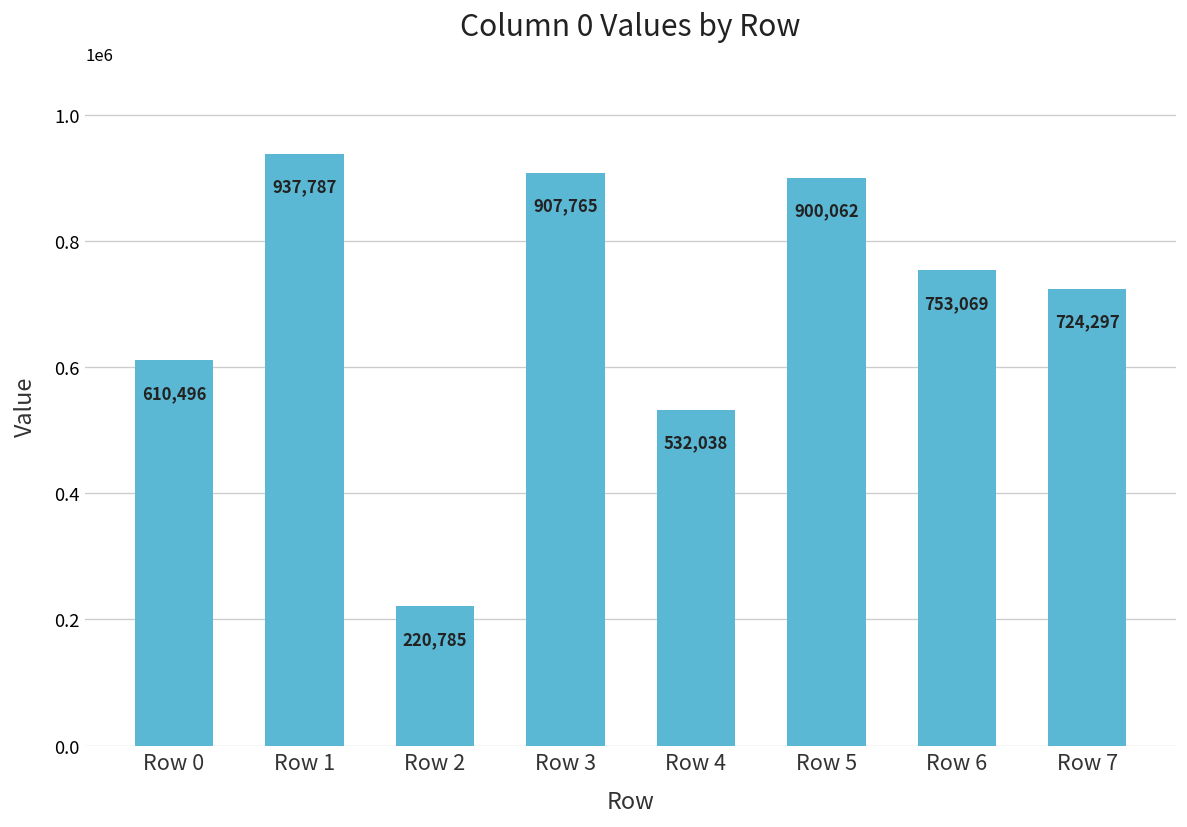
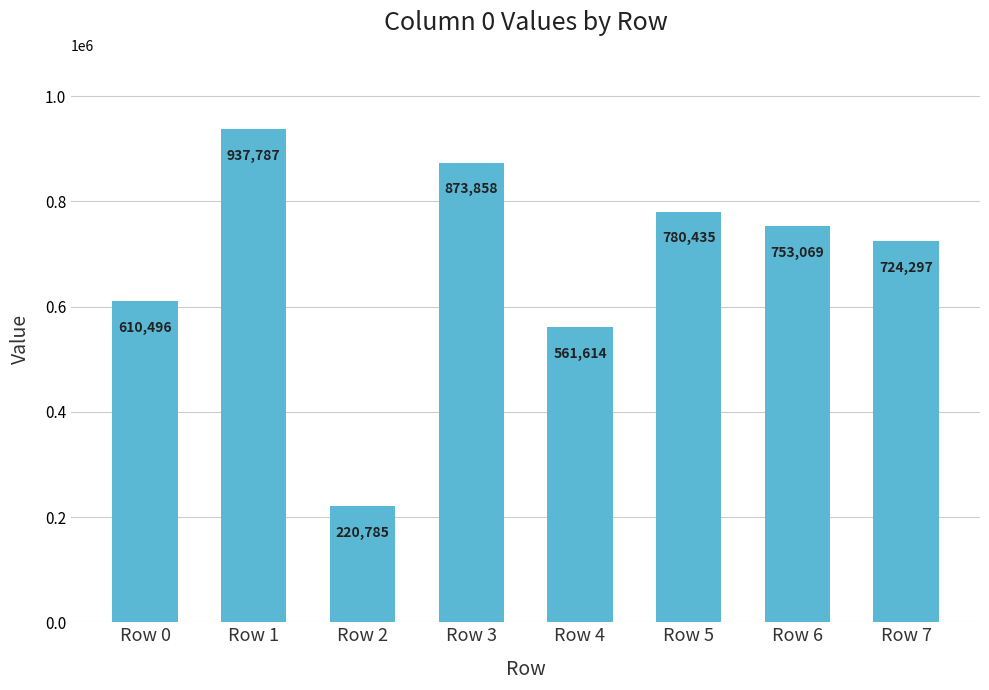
  {
    "Row 0": "610,496",
    "Row 1": "937,787",
    "Row 2": "220,785",
-   "Row 3": "907,765",
-   "Row 4": "532,038",
-   "Row 5": "900,062",
+   "Row 3": "873,858",
+   "Row 4": "561,614",
+   "Row 5": "780,435",
    "Row 6": "753,069",
    "Row 7": "724,297"
  }
